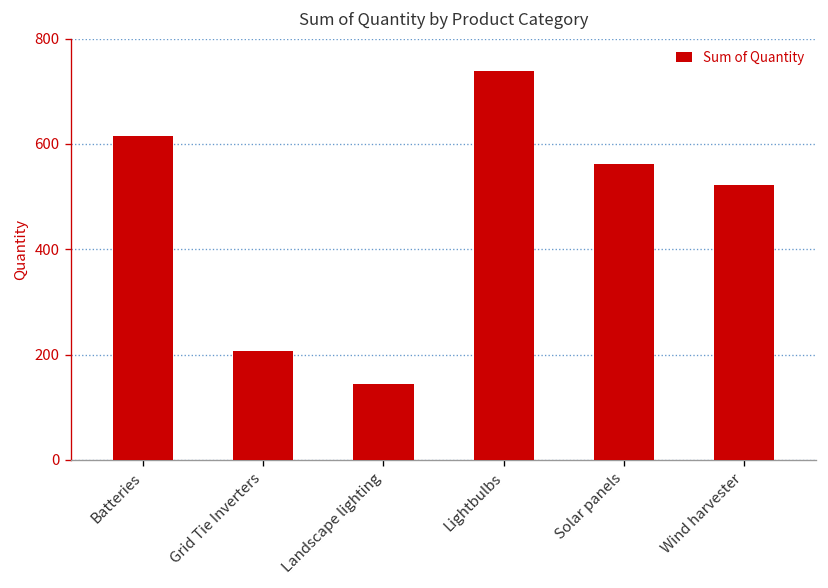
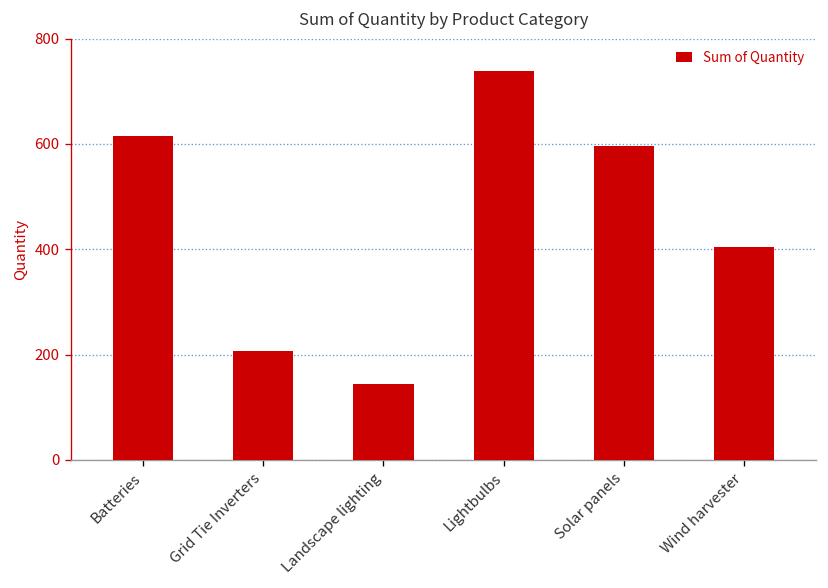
  {
    "Batteries": 620,
    "Grid Tie Inverters": 210,
    "Landscape lighting": 140,
    "Lightbulbs": 740,
-   "Solar panels": 560,
-   "Wind harvester": 520
+   "Solar panels": 600,
+   "Wind harvester": 410
  }
